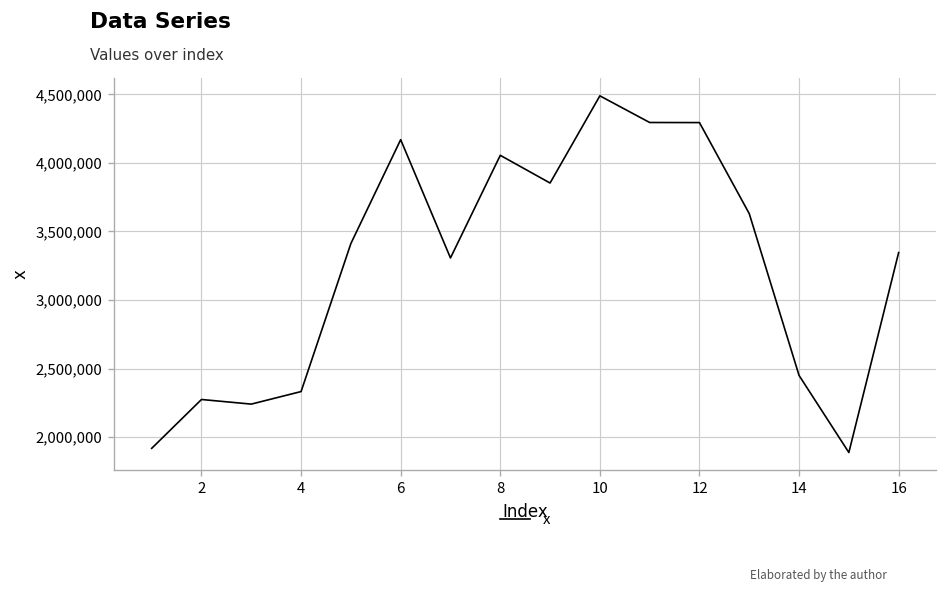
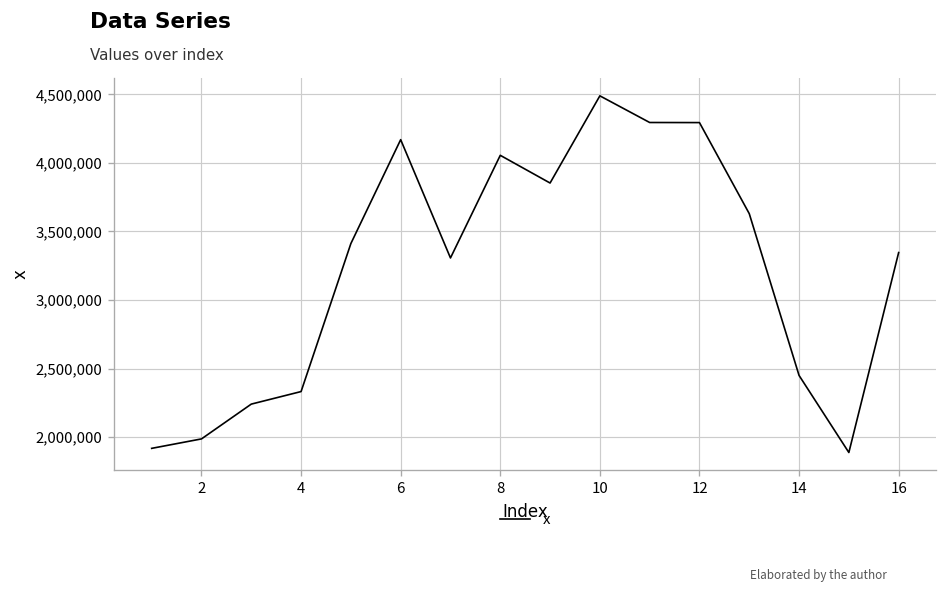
  {
-   "2": "2,270,000",
+   "2": "1,990,000",
    "4": "2,330,000",
    "6": "4,170,000",
    "8": "4,060,000",
    "10": "4,490,000",
    "12": "4,290,000",
    "14": "2,450,000",
    "16": "3,350,000"
  }
